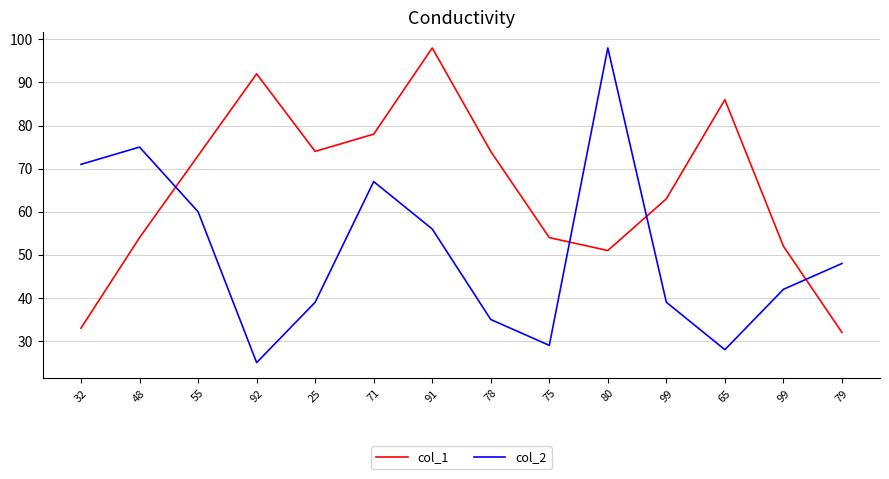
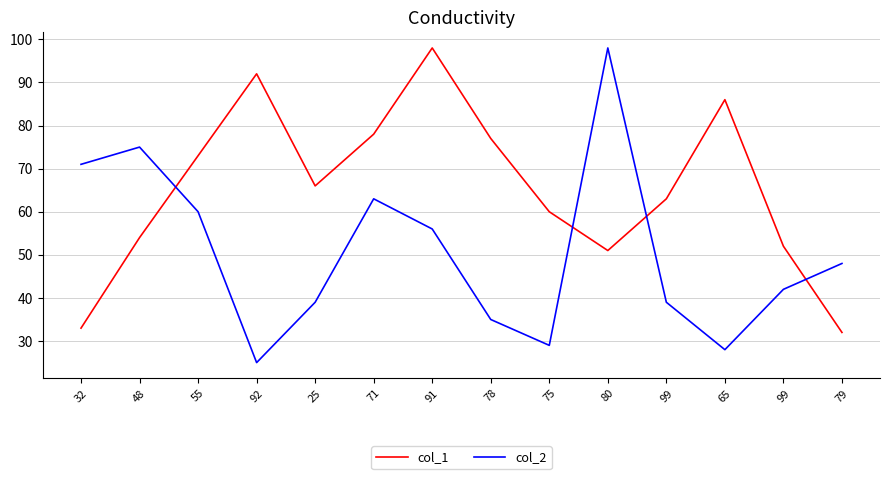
  {
    "col_1": {
      "32": 33,
      "48": 54,
      "55": 73,
      "92": 92,
-     "25": 74,
+     "25": 66,
      "71": 78,
      "91": 98,
-     "78": 74,
-     "75": 54,
+     "78": 77,
+     "75": 60,
      "80": 51,
      "65": 86,
      "79": 32
    },
    "col_2": {
      "32": 71,
      "48": 75,
      "55": 60,
      "92": 25,
      "25": 39,
-     "71": 67,
+     "71": 63,
      "91": 56,
      "78": 35,
      "75": 29,
      "80": 98,
      "65": 28,
      "79": 48
    }
  }
